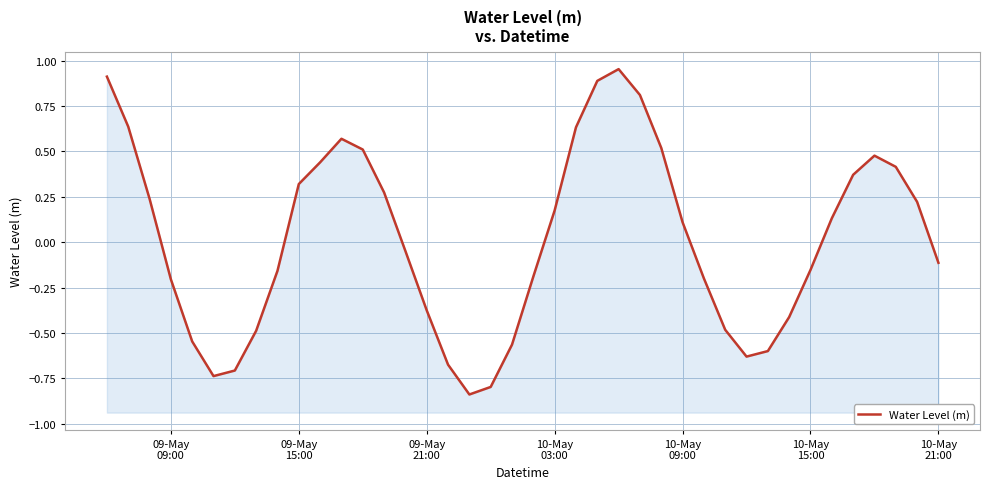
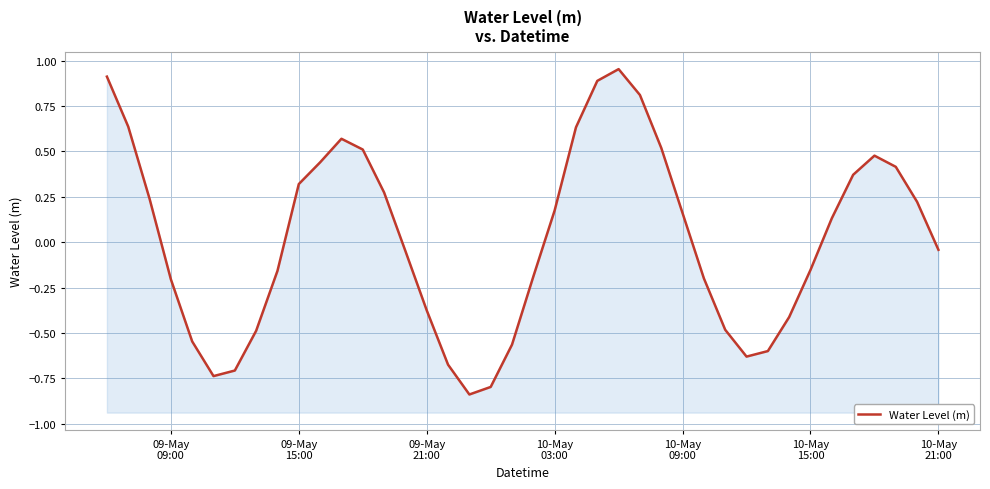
  {
    "09-May 09:00": -0.20,
    "09-May 15:00": 0.32,
    "09-May 21:00": -0.38,
    "10-May 03:00": 0.18,
-   "10-May 09:00": 0.11,
+   "10-May 09:00": 0.16,
    "10-May 15:00": -0.15,
-   "10-May 21:00": -0.11
+   "10-May 21:00": -0.04
  }
